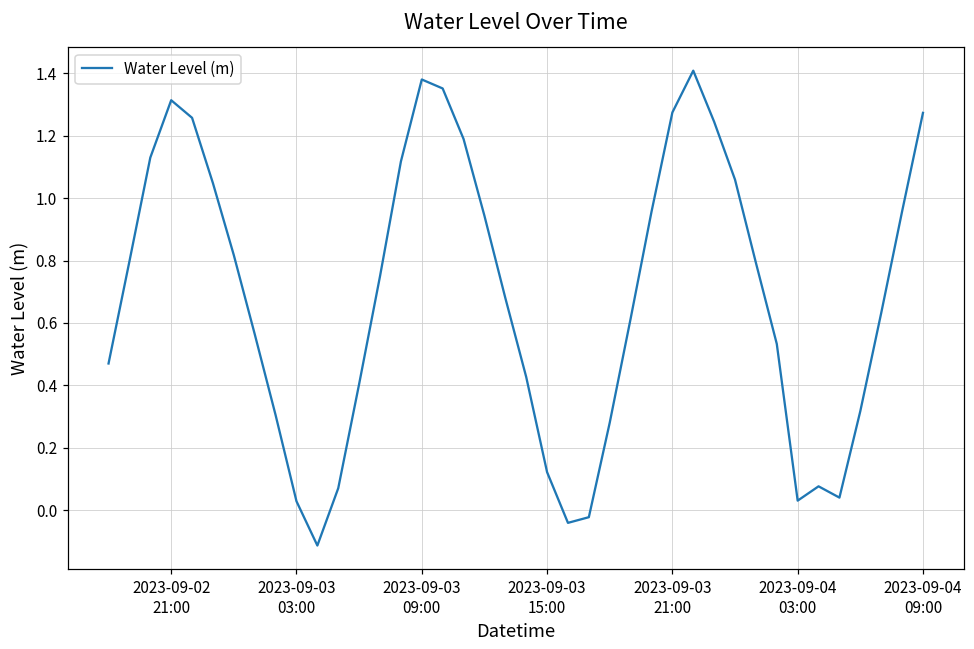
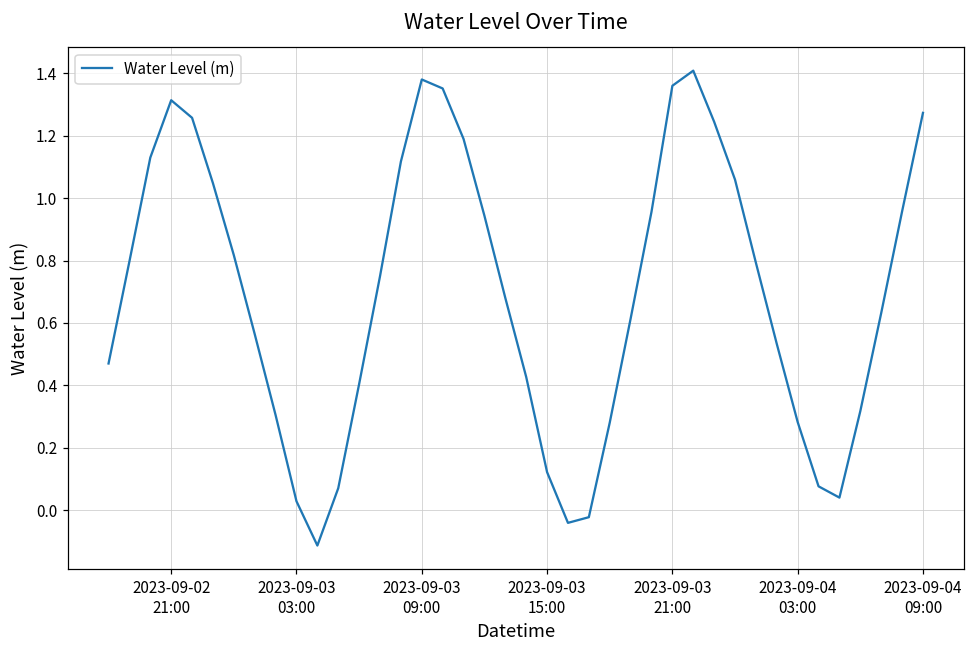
  {
    "2023-09-02 21:00": 1.31,
    "2023-09-03 03:00": 0.03,
    "2023-09-03 09:00": 1.38,
    "2023-09-03 15:00": 0.12,
-   "2023-09-03 21:00": 1.28,
-   "2023-09-04 03:00": 0.03,
+   "2023-09-03 21:00": 1.36,
+   "2023-09-04 03:00": 0.28,
    "2023-09-04 09:00": 1.27
  }
